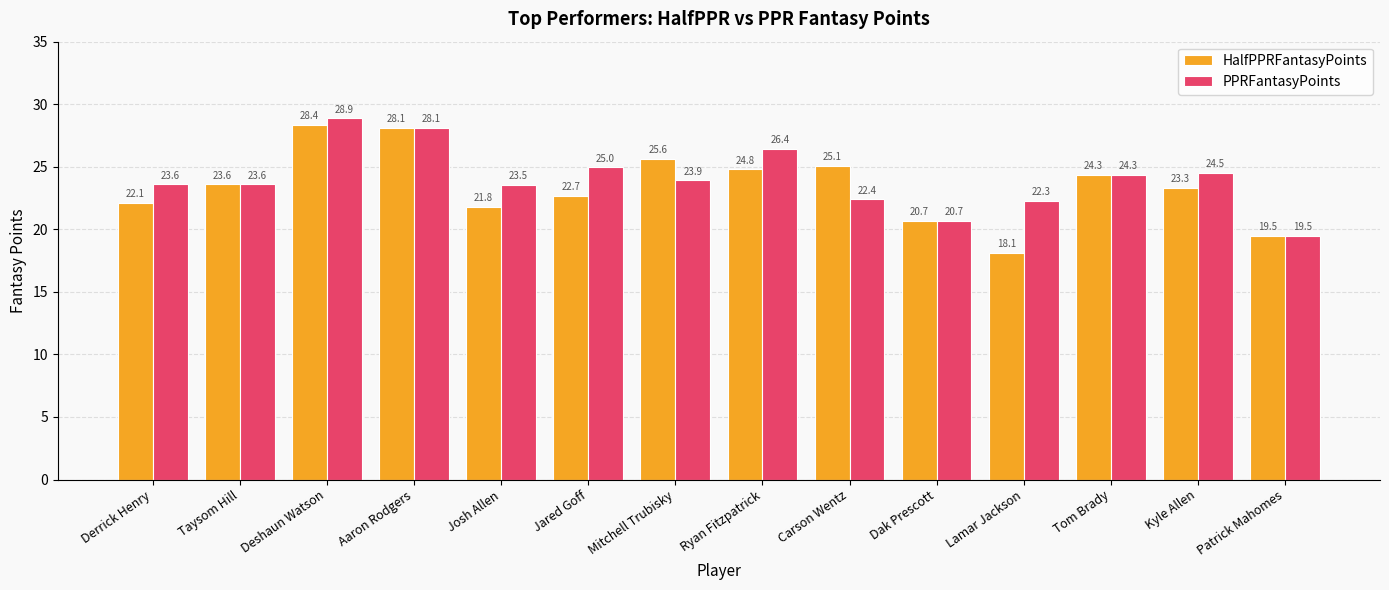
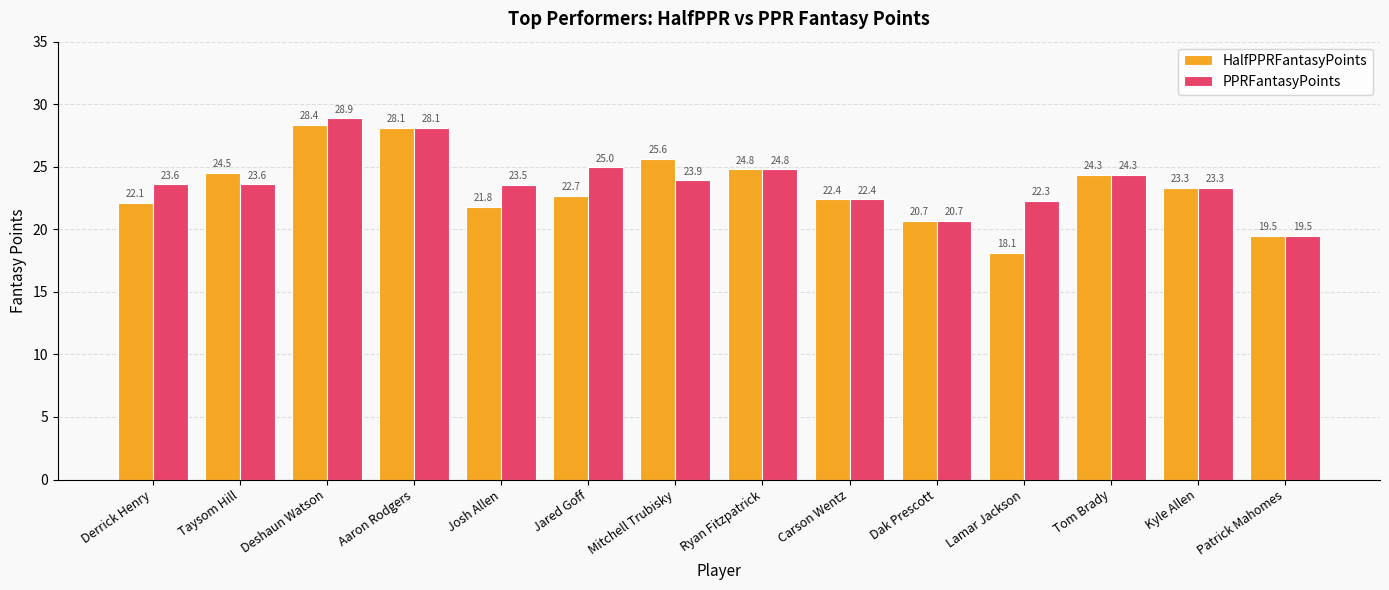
  {
    "HalfPPRFantasyPoints": {
      "Derrick Henry": 22.1,
-     "Taysom Hill": 23.6,
+     "Taysom Hill": 24.5,
      "Deshaun Watson": 28.4,
      "Aaron Rodgers": 28.1,
      "Josh Allen": 21.8,
      "Jared Goff": 22.7,
      "Mitchell Trubisky": 25.6,
      "Ryan Fitzpatrick": 24.8,
-     "Carson Wentz": 25.1,
+     "Carson Wentz": 22.4,
      "Dak Prescott": 20.7,
      "Lamar Jackson": 18.1,
      "Tom Brady": 24.3,
      "Kyle Allen": 23.3,
      "Patrick Mahomes": 19.5
    },
    "PPRFantasyPoints": {
      "Derrick Henry": 23.6,
      "Taysom Hill": 23.6,
      "Deshaun Watson": 28.9,
      "Aaron Rodgers": 28.1,
      "Josh Allen": 23.5,
      "Jared Goff": 25.0,
      "Mitchell Trubisky": 23.9,
-     "Ryan Fitzpatrick": 26.4,
+     "Ryan Fitzpatrick": 24.8,
      "Carson Wentz": 22.4,
      "Dak Prescott": 20.7,
      "Lamar Jackson": 22.3,
      "Tom Brady": 24.3,
-     "Kyle Allen": 24.5,
+     "Kyle Allen": 23.3,
      "Patrick Mahomes": 19.5
    }
  }
